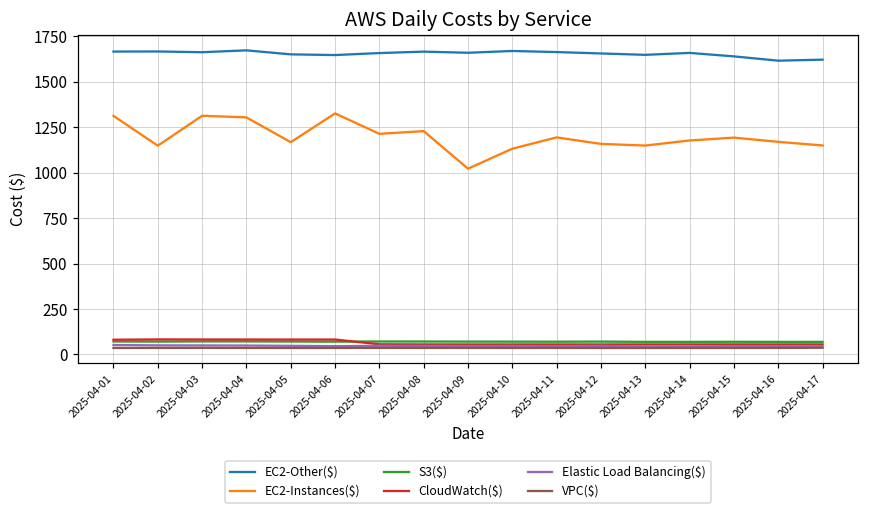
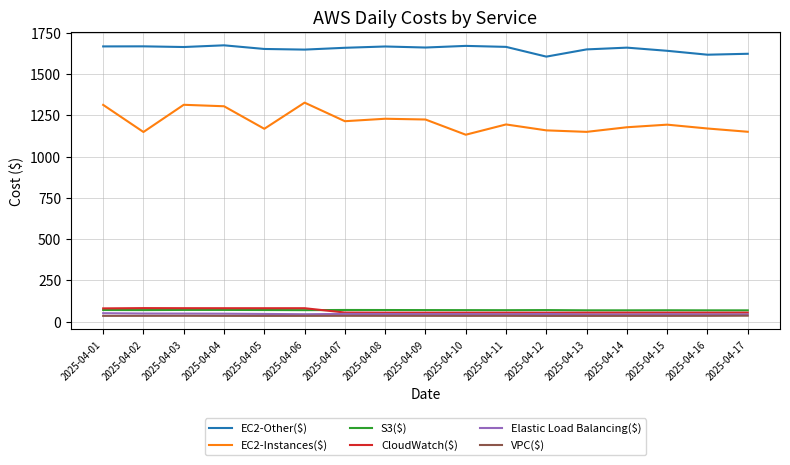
  {
    "EC2-Other($)": {
      "2025-04-01": 1670,
      "2025-04-02": 1670,
      "2025-04-03": 1660,
      "2025-04-04": 1670,
      "2025-04-05": 1650,
      "2025-04-06": 1650,
      "2025-04-07": 1660,
      "2025-04-08": 1670,
      "2025-04-09": 1660,
      "2025-04-10": 1670,
      "2025-04-11": 1660,
-     "2025-04-12": 1660,
+     "2025-04-12": 1600,
      "2025-04-13": 1650,
      "2025-04-14": 1660,
      "2025-04-15": 1640,
      "2025-04-16": 1620,
      "2025-04-17": 1620
    },
    "EC2-Instances($)": {
      "2025-04-01": 1310,
      "2025-04-02": 1150,
      "2025-04-03": 1310,
      "2025-04-04": 1300,
      "2025-04-05": 1170,
      "2025-04-06": 1330,
      "2025-04-07": 1210,
      "2025-04-08": 1230,
-     "2025-04-09": 1020,
+     "2025-04-09": 1220,
      "2025-04-10": 1130,
      "2025-04-11": 1190,
      "2025-04-12": 1160,
      "2025-04-13": 1150,
      "2025-04-14": 1180,
      "2025-04-15": 1190,
      "2025-04-16": 1170,
      "2025-04-17": 1150
    },
    "S3($)": {
      "2025-04-07": 70,
      "2025-04-08": 70,
      "2025-04-09": 70,
      "2025-04-12": 70
    },
    "Elastic Load Balancing($)": {
      "2025-04-01": 50
    },
    "VPC($)": {
      "2025-04-01": 40
    }
  }
